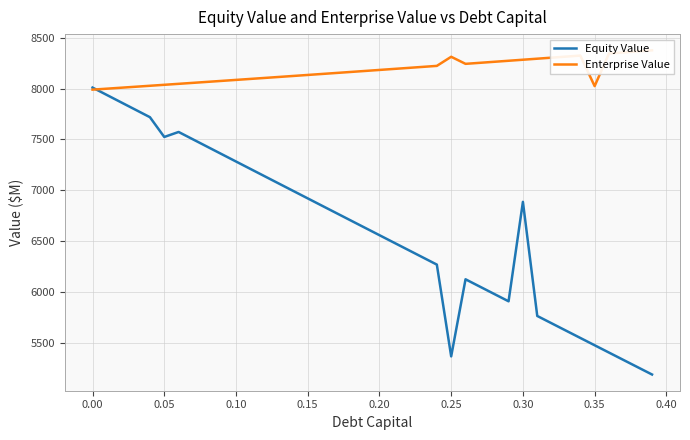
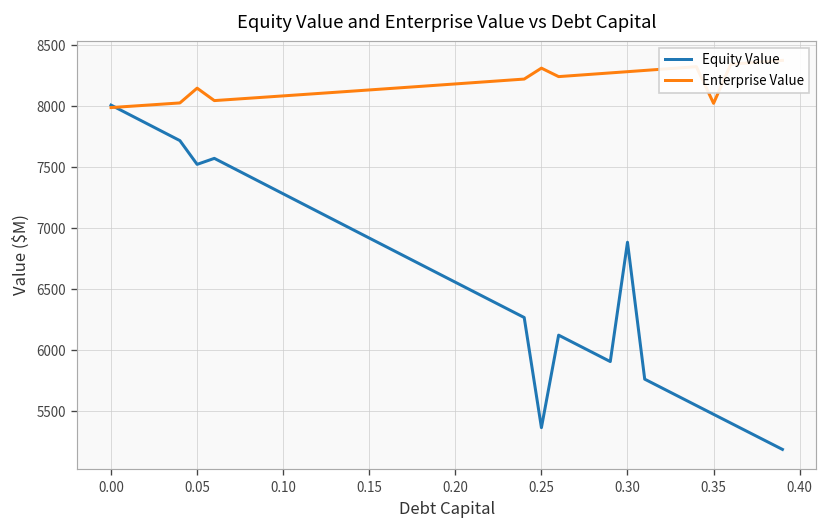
  {
    "Equity Value": {
      "0.05": 7520,
      "0.10": 7280,
      "0.15": 6920,
      "0.20": 6560,
      "0.25": 5370,
      "0.30": 6890,
      "0.35": 5480
    },
    "Enterprise Value": {
-     "0.05": 8040,
+     "0.05": 8150,
      "0.10": 8080,
      "0.15": 8130,
      "0.20": 8180,
      "0.25": 8310,
      "0.30": 8280,
      "0.35": 8020
    }
  }
